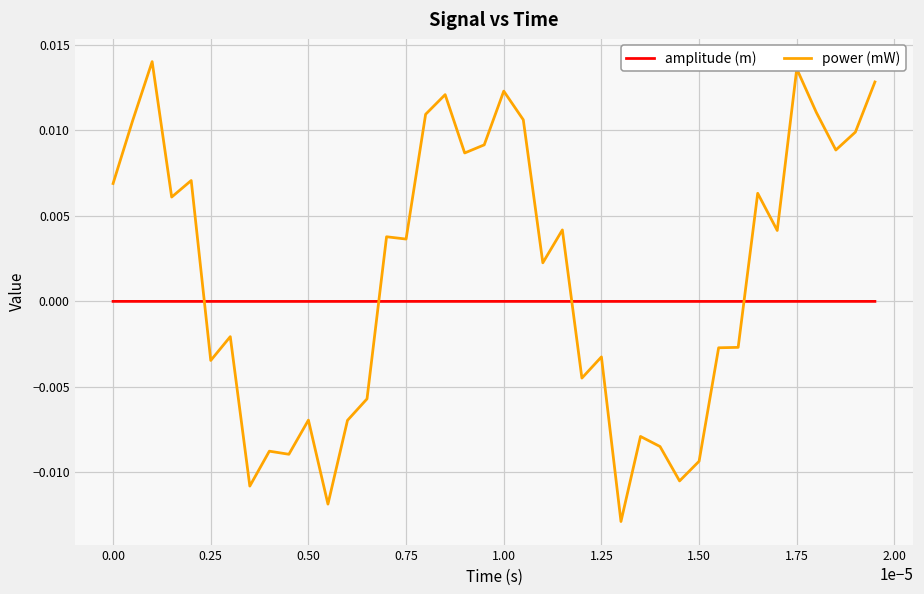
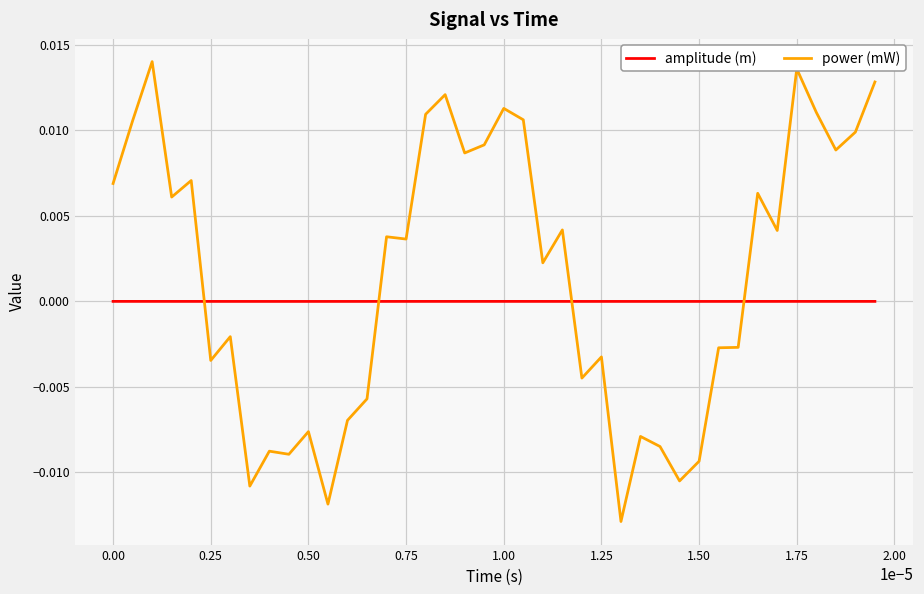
  {
    "amplitude (m)": {
      "0.00": 0.0000,
      "0.25": 0.0000,
      "0.50": 0.0000,
      "0.75": 0.0000,
      "1.00": 0.0000,
      "1.25": 0.0000,
      "1.50": 0.0000,
      "1.75": 0.0000
    },
    "power (mW)": {
      "0.00": 0.0069,
      "0.25": -0.0035,
-     "0.50": -0.0069,
+     "0.50": -0.0076,
      "0.75": 0.0036,
-     "1.00": 0.0123,
+     "1.00": 0.0113,
      "1.25": -0.0032,
      "1.50": -0.0093
    }
  }
